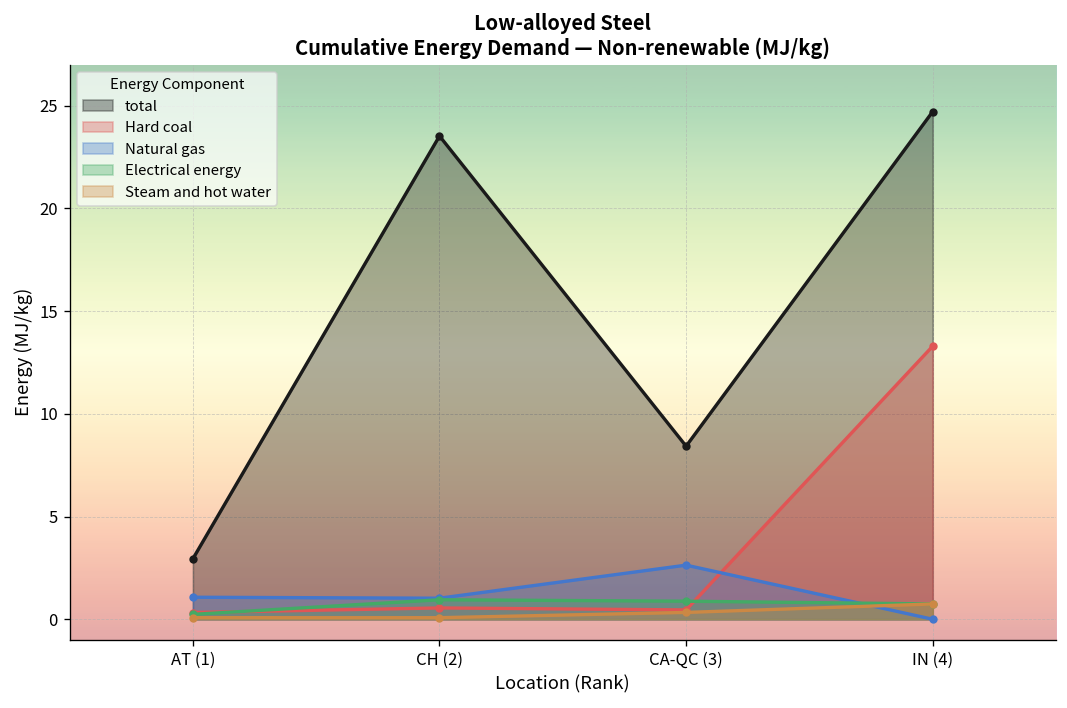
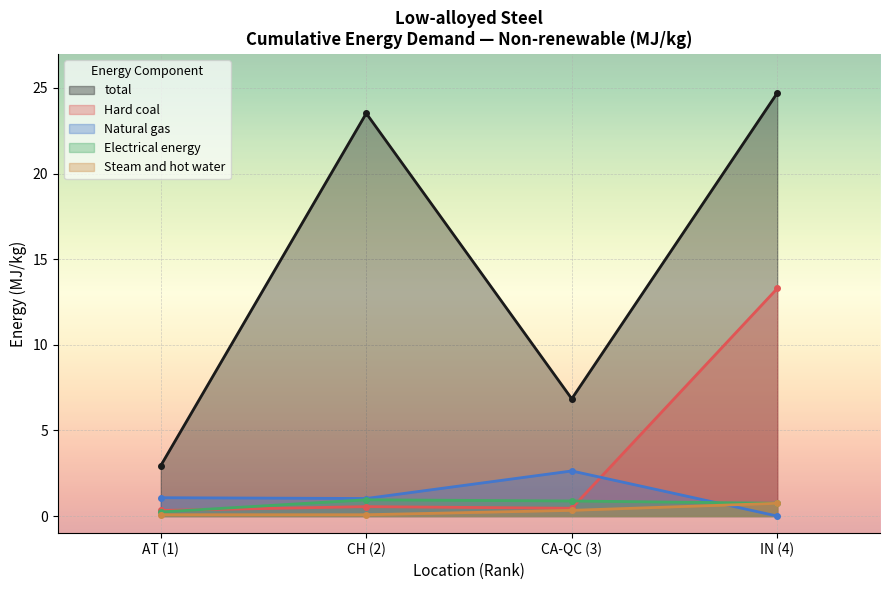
  {
    "total": {
      "AT (1)": 2.9,
      "CH (2)": 23.5,
-     "CA-QC (3)": 8.4,
+     "CA-QC (3)": 6.8,
      "IN (4)": 24.7
    }
  }
